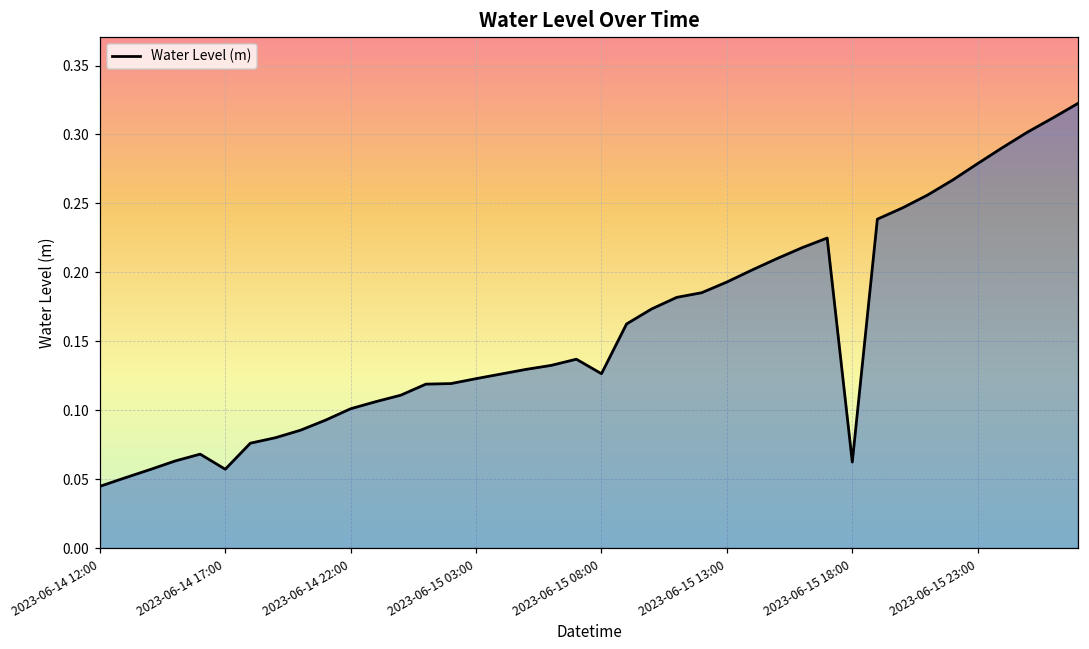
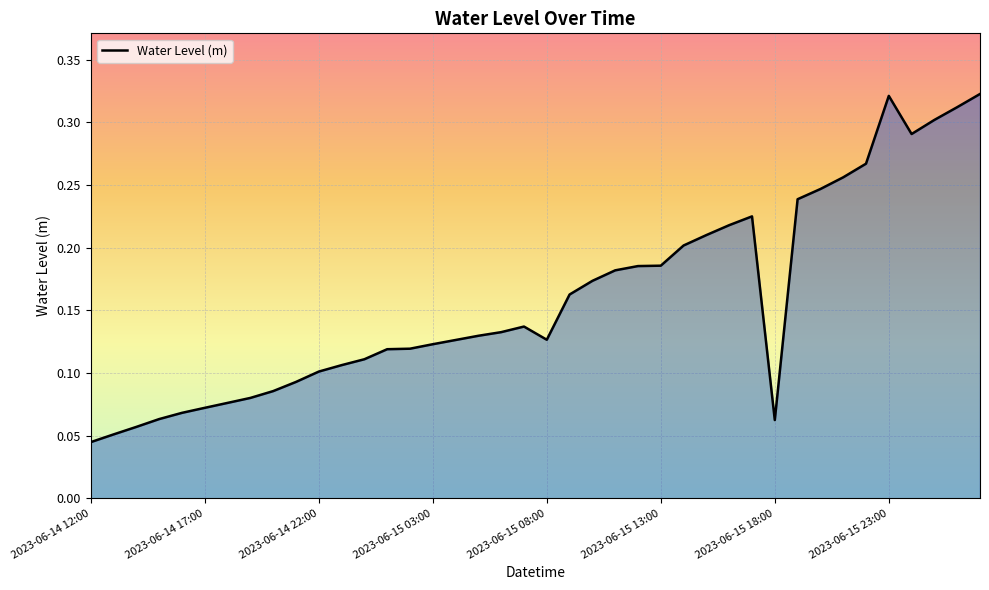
  {
    "2023-06-14 12:00": 0.045,
-   "2023-06-14 17:00": 0.057,
+   "2023-06-14 17:00": 0.072,
    "2023-06-14 22:00": 0.101,
    "2023-06-15 03:00": 0.123,
    "2023-06-15 08:00": 0.126,
-   "2023-06-15 13:00": 0.193,
+   "2023-06-15 13:00": 0.186,
    "2023-06-15 18:00": 0.062,
-   "2023-06-15 23:00": 0.279
+   "2023-06-15 23:00": 0.321
  }
